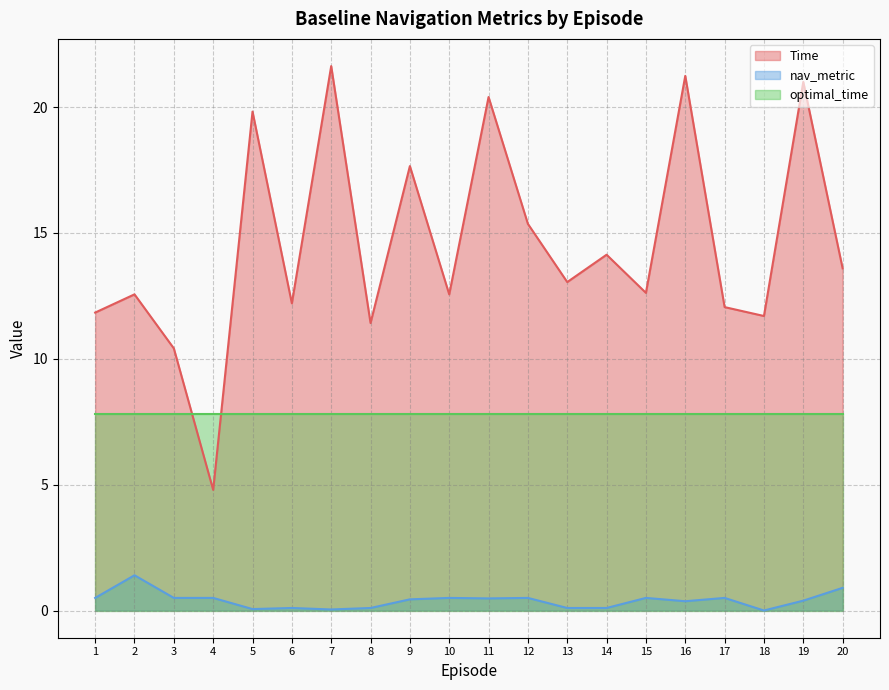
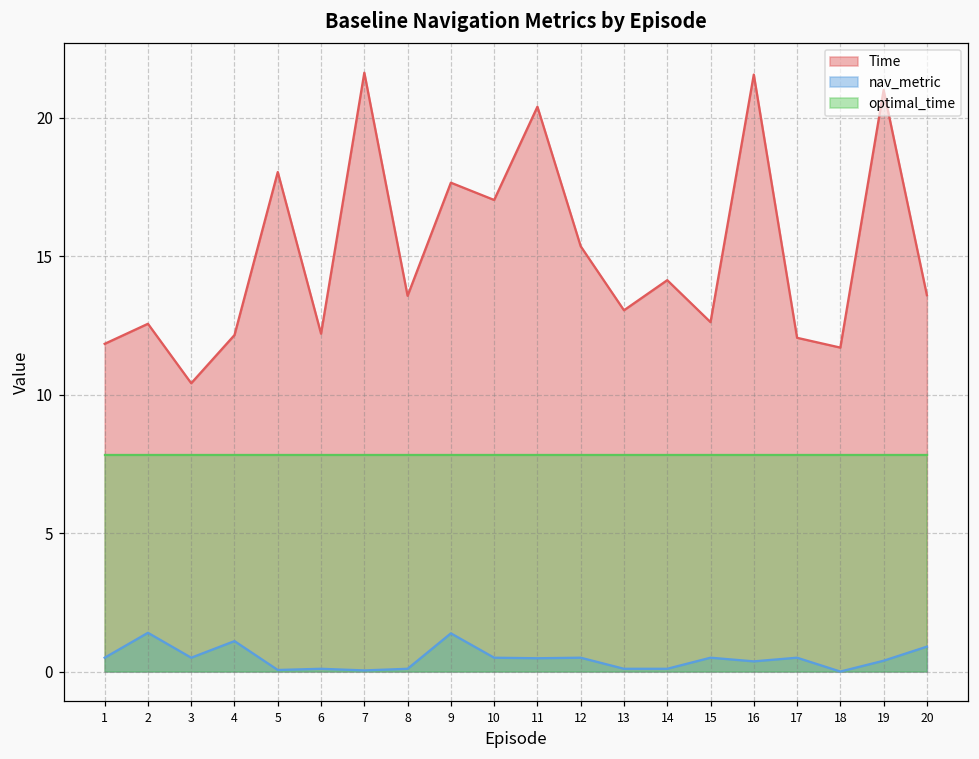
  {
    "Time": {
      "1": 11.8,
      "2": 12.6,
      "3": 10.4,
-     "4": 4.8,
-     "5": 19.8,
+     "4": 12.2,
+     "5": 18.0,
      "6": 12.2,
      "7": 21.6,
-     "8": 11.4,
+     "8": 13.6,
      "9": 17.7,
-     "10": 12.6,
+     "10": 17.0,
      "11": 20.4,
      "12": 15.4,
      "13": 13.0,
      "14": 14.1,
      "15": 12.6,
-     "16": 21.2,
+     "16": 21.6,
      "17": 12.1,
      "18": 11.7,
      "20": 13.6
    },
    "nav_metric": {
      "1": 0.5,
      "2": 1.4,
      "3": 0.5,
-     "4": 0.5,
+     "4": 1.1,
      "5": 0.1,
      "6": 0.1,
      "7": 0.0,
      "8": 0.1,
-     "9": 0.4,
+     "9": 1.4,
      "10": 0.5,
      "11": 0.5,
      "12": 0.5,
      "13": 0.1,
      "14": 0.1,
      "15": 0.5,
      "16": 0.4,
      "17": 0.5,
      "18": 0.0,
      "19": 0.4,
      "20": 0.9
    },
    "optimal_time": {
      "1": 7.8,
      "2": 7.8,
      "3": 7.8,
      "4": 7.8,
      "5": 7.8,
      "6": 7.8,
      "7": 7.8,
      "8": 7.8,
      "9": 7.8,
      "10": 7.8,
      "11": 7.8,
      "12": 7.8,
      "13": 7.8,
      "14": 7.8,
      "15": 7.8,
      "16": 7.8,
      "17": 7.8,
      "18": 7.8,
      "19": 7.8,
      "20": 7.8
    }
  }
